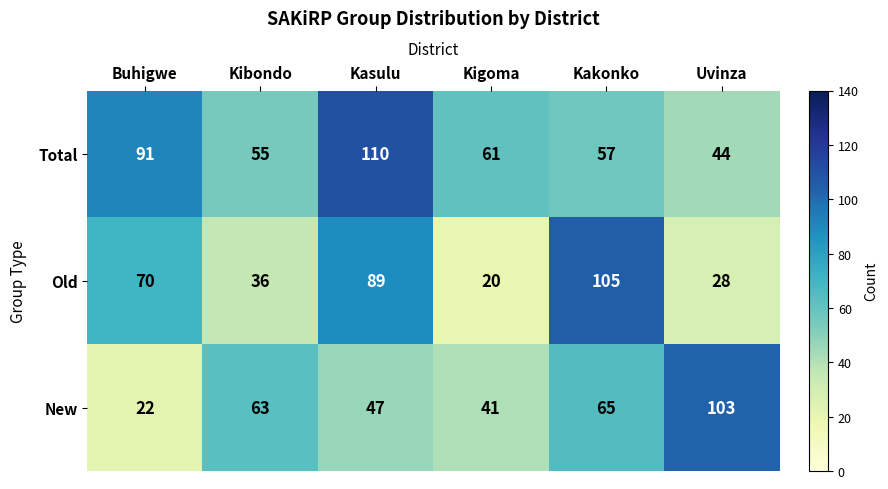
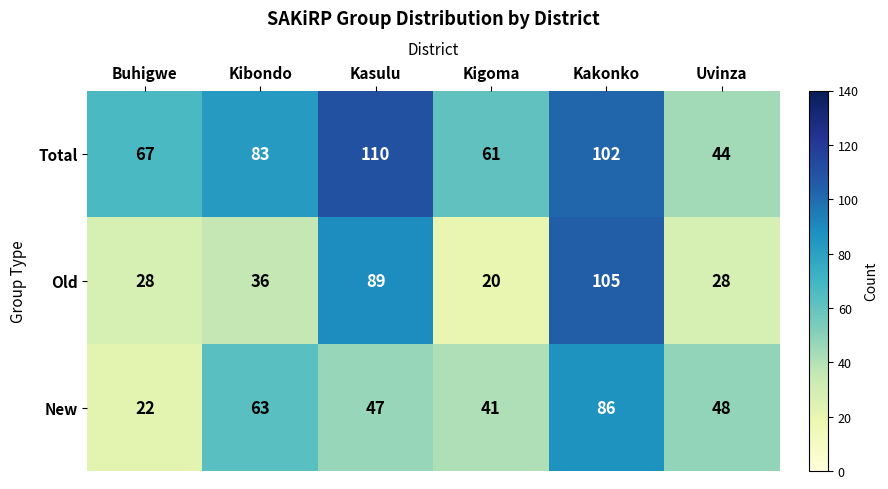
  {
    "Total": {
-     "Buhigwe": 91,
-     "Kibondo": 55,
+     "Buhigwe": 67,
+     "Kibondo": 83,
      "Kasulu": 110,
      "Kigoma": 61,
-     "Kakonko": 57,
+     "Kakonko": 102,
      "Uvinza": 44
    },
    "Old": {
-     "Buhigwe": 70,
+     "Buhigwe": 28,
      "Kibondo": 36,
      "Kasulu": 89,
      "Kigoma": 20,
      "Kakonko": 105,
      "Uvinza": 28
    },
    "New": {
      "Buhigwe": 22,
      "Kibondo": 63,
      "Kasulu": 47,
      "Kigoma": 41,
-     "Kakonko": 65,
-     "Uvinza": 103
+     "Kakonko": 86,
+     "Uvinza": 48
    }
  }
